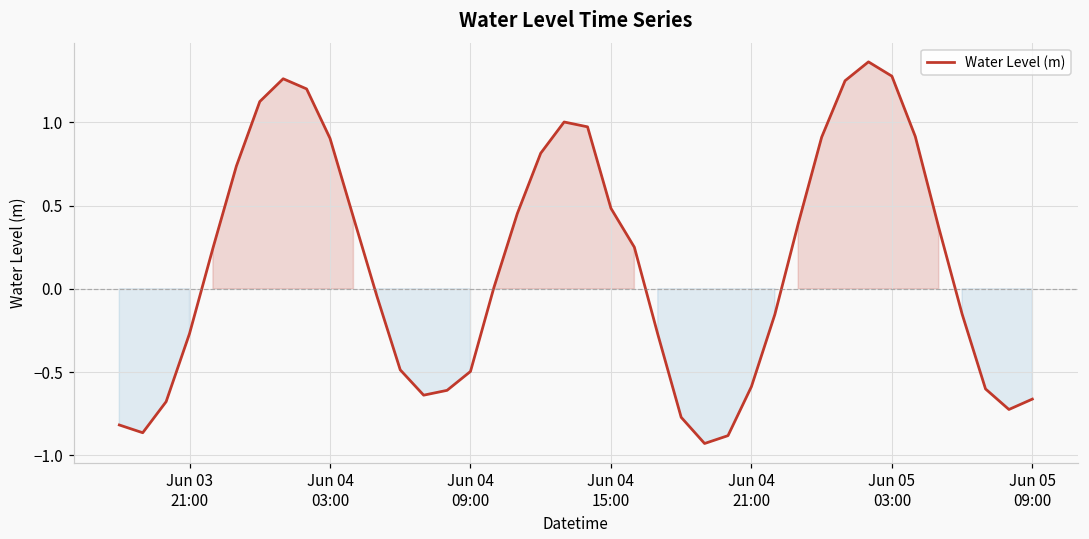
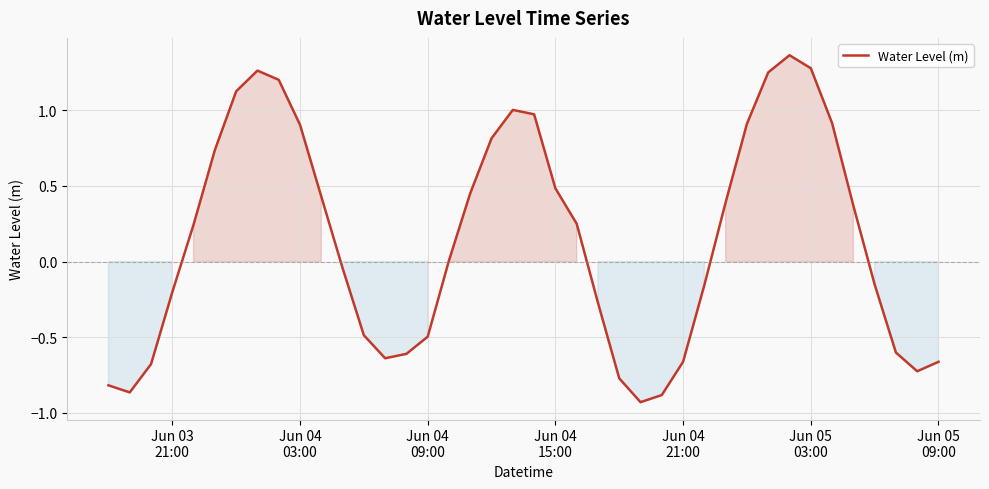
  {
-   "Jun 03 21:00": -0.27,
+   "Jun 03 21:00": -0.20,
    "Jun 04 03:00": 0.90,
    "Jun 04 09:00": -0.50,
    "Jun 04 15:00": 0.48,
-   "Jun 04 21:00": -0.59,
+   "Jun 04 21:00": -0.66,
    "Jun 05 03:00": 1.28,
    "Jun 05 09:00": -0.66
  }
